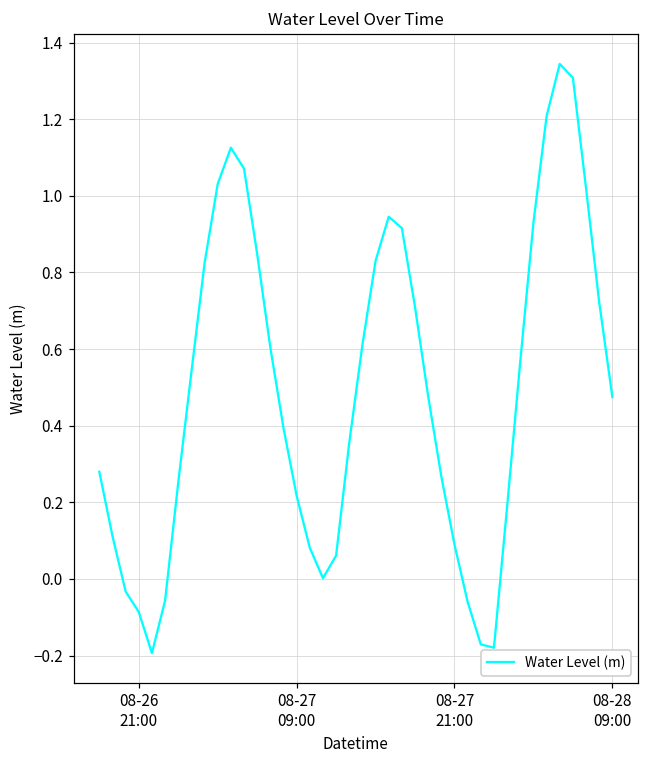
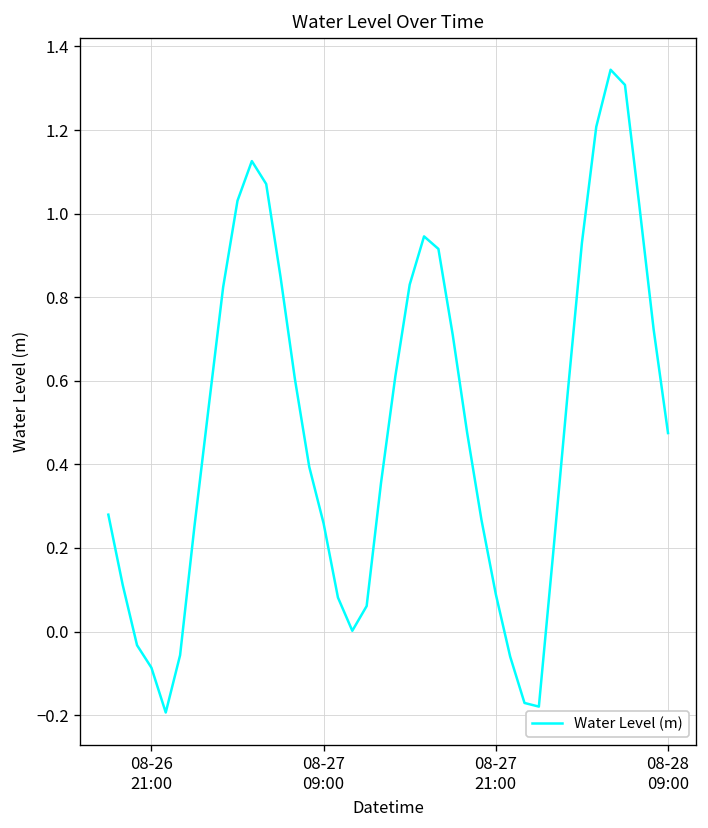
  {
    "08-26 21:00": -0.09,
-   "08-27 09:00": 0.22,
+   "08-27 09:00": 0.26,
    "08-27 21:00": 0.09,
    "08-28 09:00": 0.47
  }
